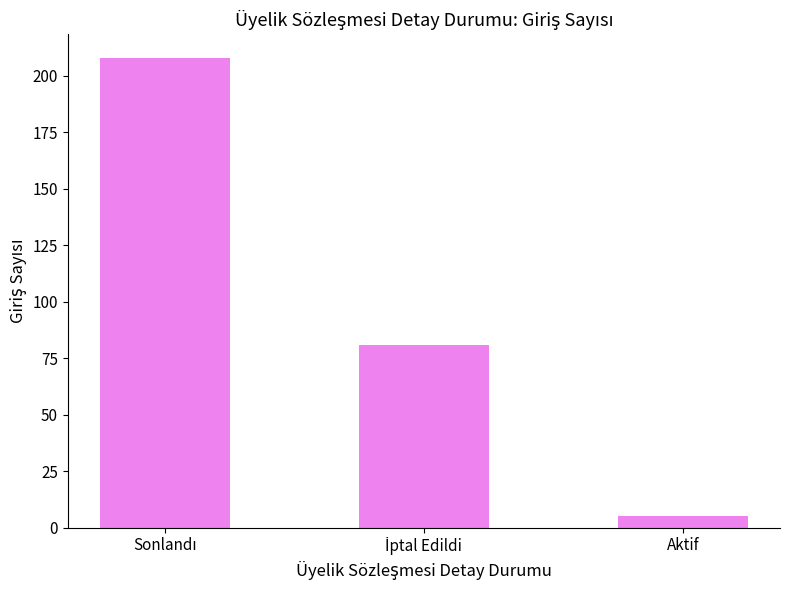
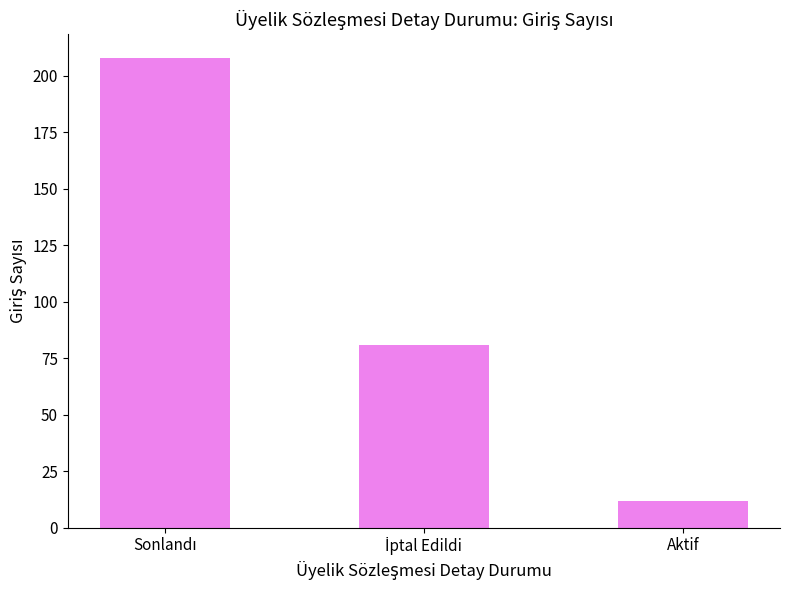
  {
    "Sonlandı": 208,
    "İptal Edildi": 81,
-   "Aktif": 5
+   "Aktif": 12
  }
